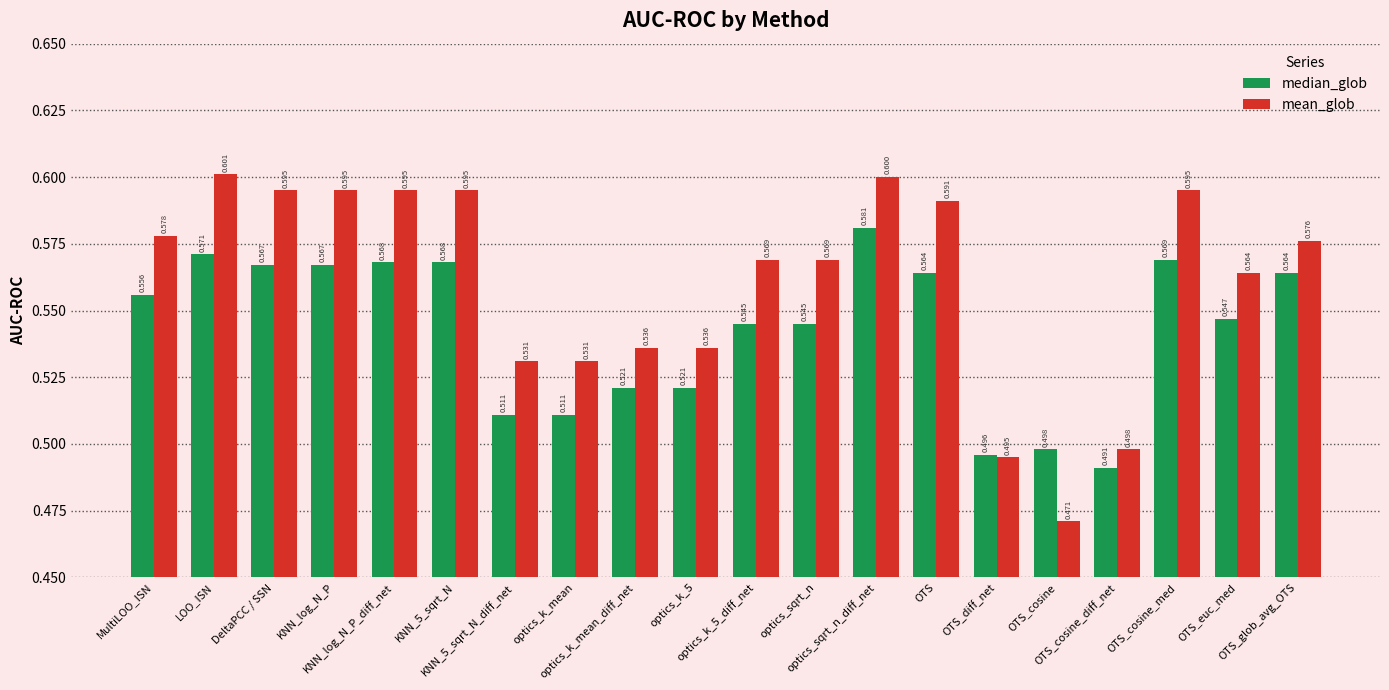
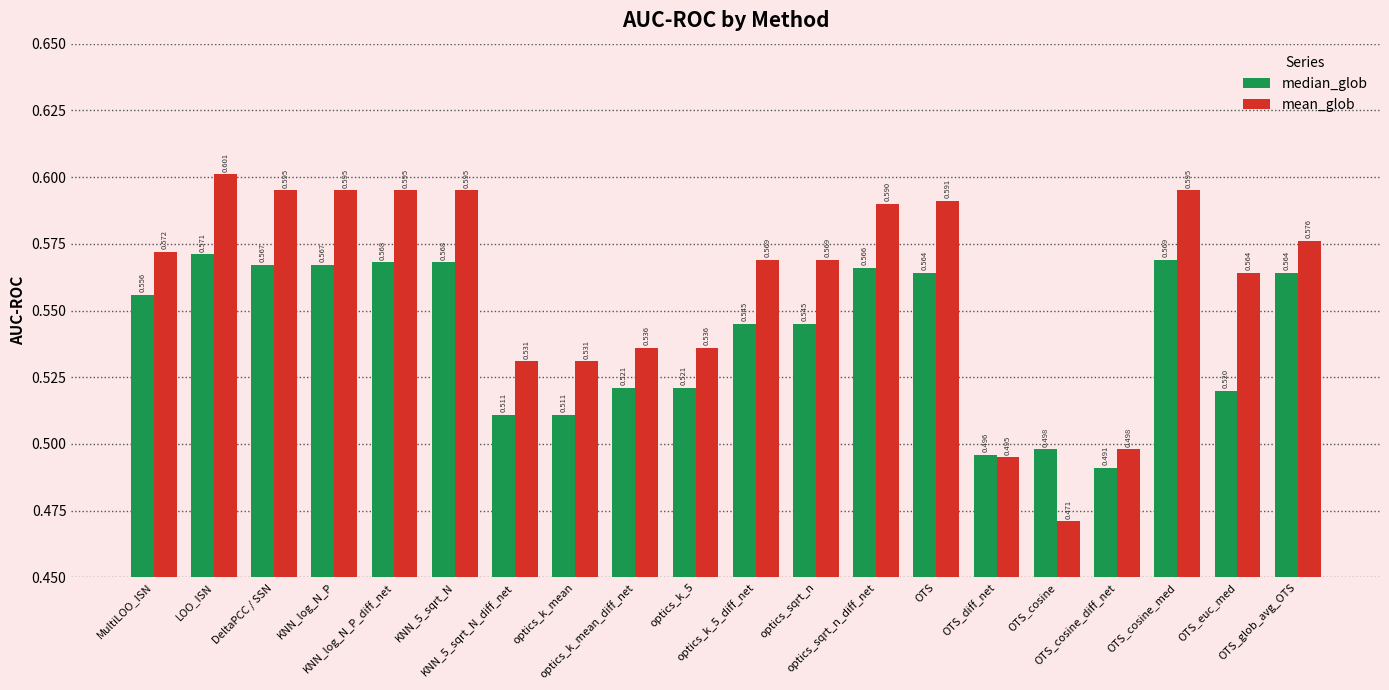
  {
    "median_glob": {
      "MultiLOO_ISN": 0.556,
      "LOO_ISN": 0.571,
      "DeltaPCC / SSN": 0.567,
      "KNN_log_N_P": 0.567,
      "KNN_log_N_P_diff_net": 0.568,
      "KNN_5_sqrt_N": 0.568,
      "KNN_5_sqrt_N_diff_net": 0.511,
      "optics_k_mean": 0.511,
      "optics_k_mean_diff_net": 0.521,
      "optics_k_5": 0.521,
      "optics_k_5_diff_net": 0.545,
      "optics_sqrt_n": 0.545,
-     "optics_sqrt_n_diff_net": 0.581,
+     "optics_sqrt_n_diff_net": 0.566,
      "OTS": 0.564,
      "OTS_diff_net": 0.496,
      "OTS_cosine": 0.498,
      "OTS_cosine_diff_net": 0.491,
      "OTS_cosine_med": 0.569,
-     "OTS_euc_med": 0.547,
+     "OTS_euc_med": 0.520,
      "OTS_glob_avg_OTS": 0.564
    },
    "mean_glob": {
-     "MultiLOO_ISN": 0.578,
+     "MultiLOO_ISN": 0.572,
      "LOO_ISN": 0.601,
      "DeltaPCC / SSN": 0.595,
      "KNN_log_N_P": 0.595,
      "KNN_log_N_P_diff_net": 0.595,
      "KNN_5_sqrt_N": 0.595,
      "KNN_5_sqrt_N_diff_net": 0.531,
      "optics_k_mean": 0.531,
      "optics_k_mean_diff_net": 0.536,
      "optics_k_5": 0.536,
      "optics_k_5_diff_net": 0.569,
      "optics_sqrt_n": 0.569,
-     "optics_sqrt_n_diff_net": 0.600,
+     "optics_sqrt_n_diff_net": 0.590,
      "OTS": 0.591,
      "OTS_diff_net": 0.495,
      "OTS_cosine": 0.471,
      "OTS_cosine_diff_net": 0.498,
      "OTS_cosine_med": 0.595,
      "OTS_euc_med": 0.564,
      "OTS_glob_avg_OTS": 0.576
    }
  }
